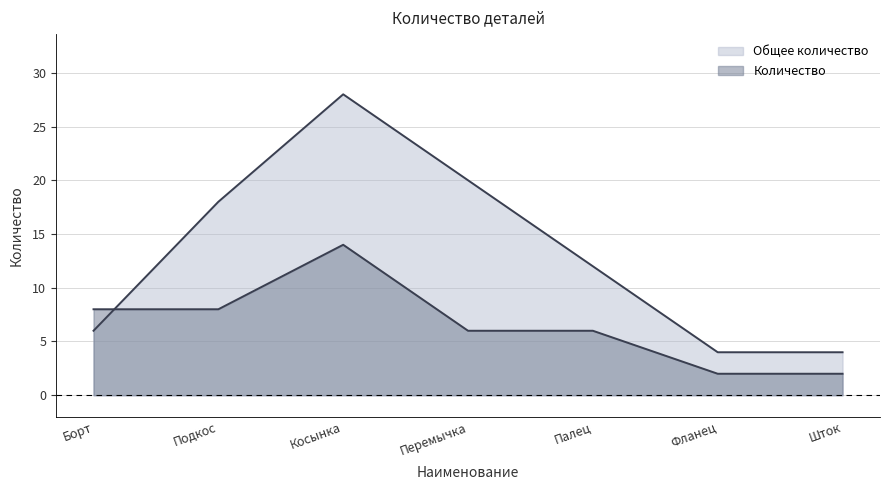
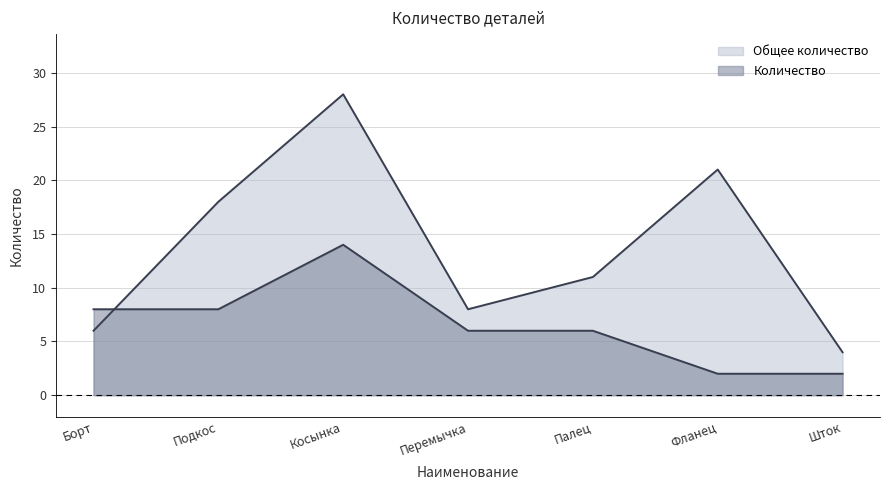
  {
    "Общее количество": {
      "Борт": 6,
      "Подкос": 18,
      "Косынка": 28,
-     "Перемычка": 20,
-     "Палец": 12,
-     "Фланец": 4,
+     "Перемычка": 8,
+     "Палец": 11,
+     "Фланец": 21,
      "Шток": 4
    },
    "Количество": {
      "Борт": 8,
      "Подкос": 8,
      "Косынка": 14,
      "Перемычка": 6,
      "Палец": 6,
      "Фланец": 2,
      "Шток": 2
    }
  }
